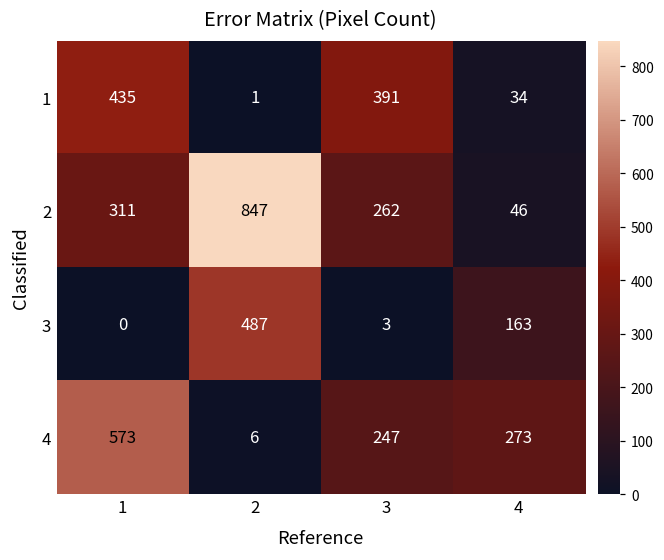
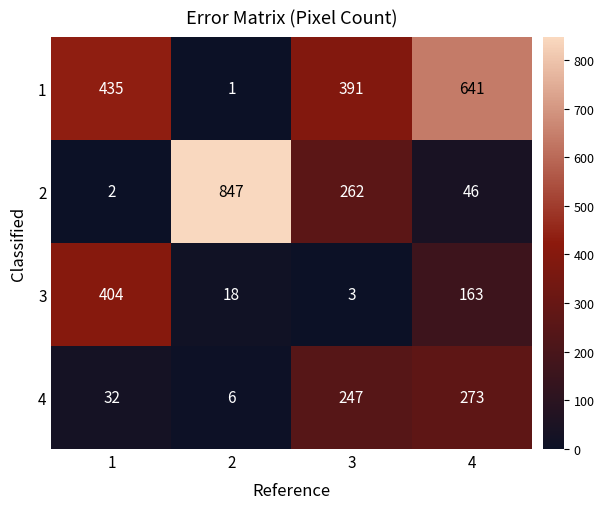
  {
    "1": {
      "1": 435,
      "2": 1,
      "3": 391,
-     "4": 34
+     "4": 641
    },
    "2": {
-     "1": 311,
+     "1": 2,
      "2": 847,
      "3": 262,
      "4": 46
    },
    "3": {
-     "1": 0,
-     "2": 487,
+     "1": 404,
+     "2": 18,
      "3": 3,
      "4": 163
    },
    "4": {
-     "1": 573,
+     "1": 32,
      "2": 6,
      "3": 247,
      "4": 273
    }
  }
